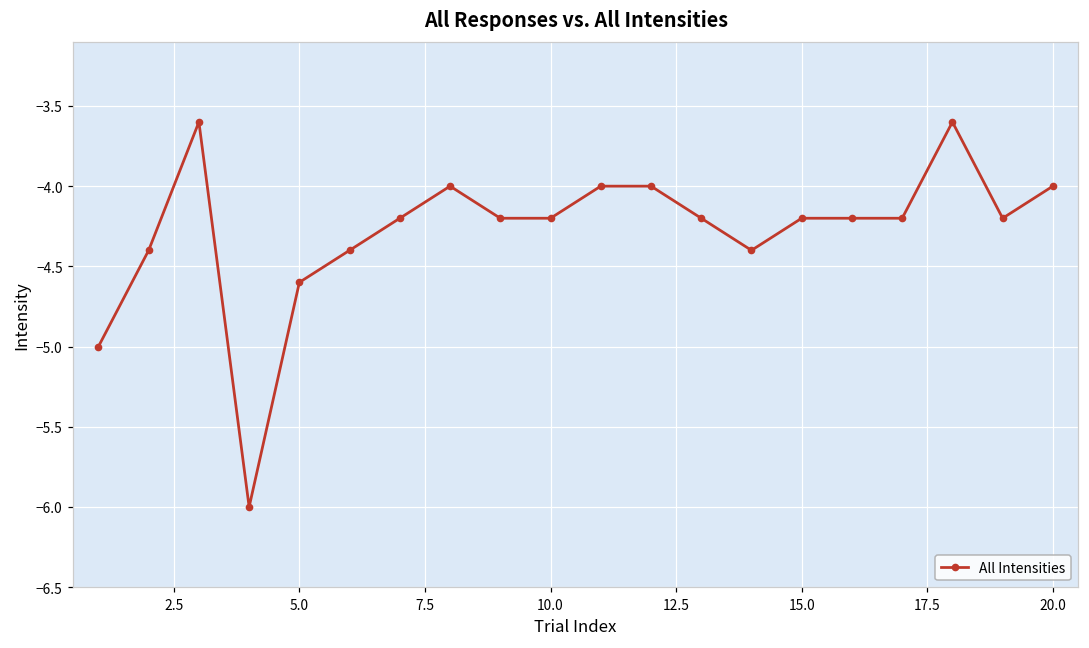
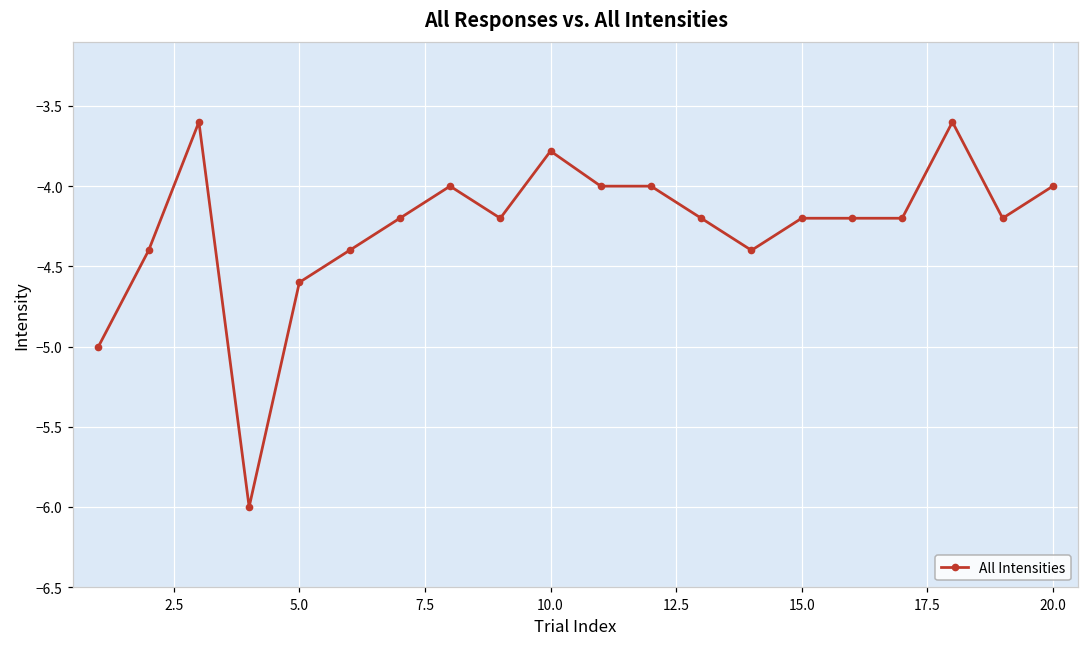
  {
    "5.0": -4.60,
-   "10.0": -4.20,
+   "10.0": -3.78,
    "15.0": -4.20,
    "20.0": -4.00
  }
